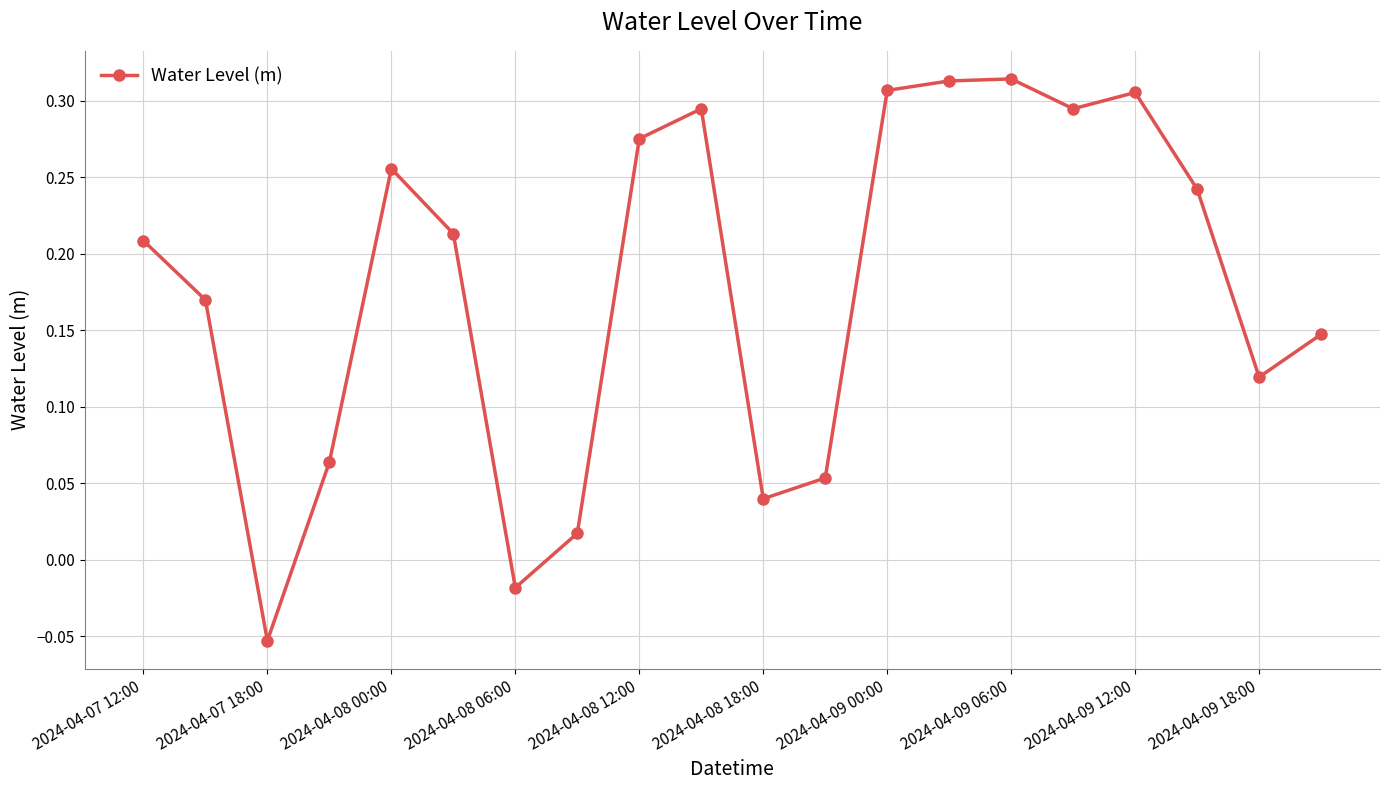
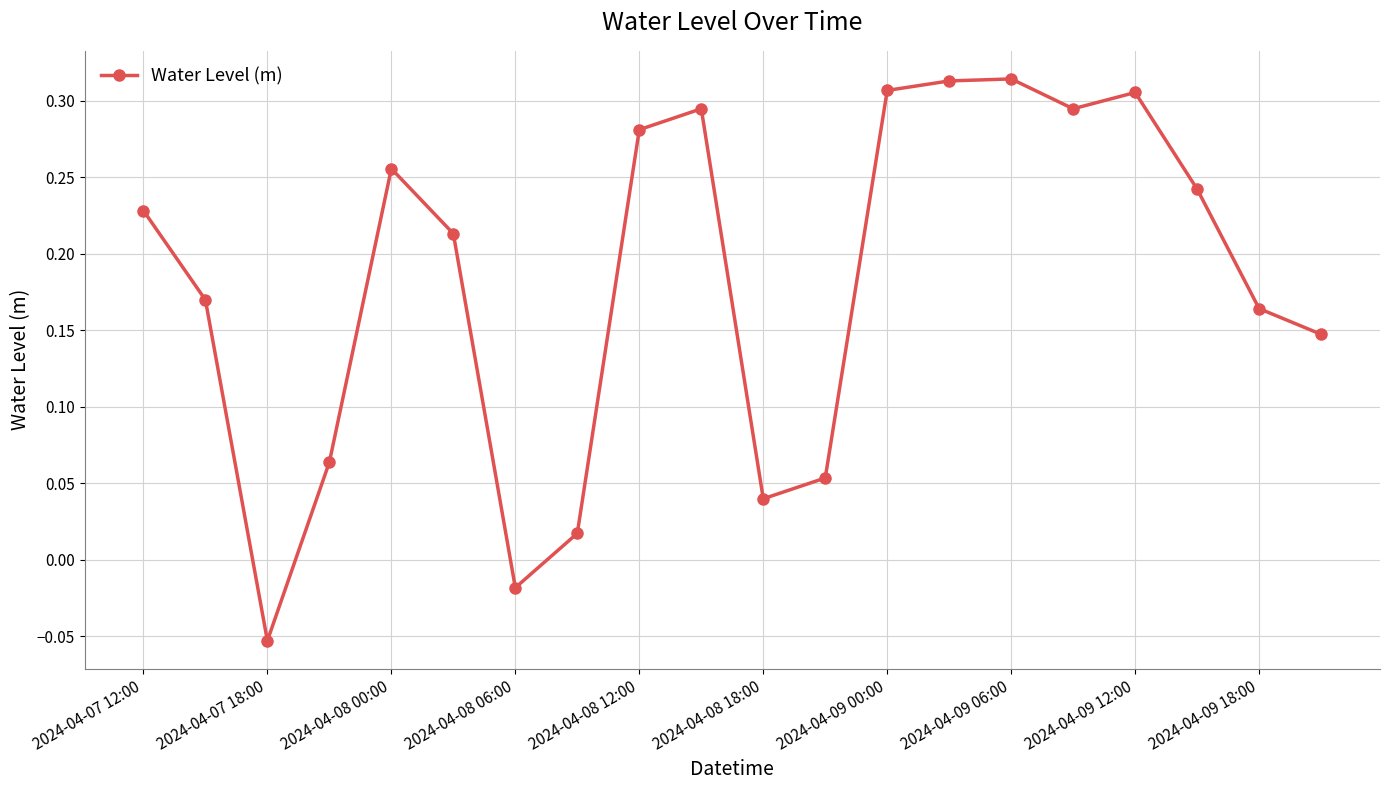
  {
-   "2024-04-07 12:00": 0.209,
+   "2024-04-07 12:00": 0.228,
    "2024-04-07 18:00": -0.053,
    "2024-04-08 00:00": 0.256,
    "2024-04-08 06:00": -0.018,
-   "2024-04-08 12:00": 0.275,
+   "2024-04-08 12:00": 0.281,
    "2024-04-08 18:00": 0.040,
    "2024-04-09 00:00": 0.307,
    "2024-04-09 06:00": 0.314,
    "2024-04-09 12:00": 0.305,
-   "2024-04-09 18:00": 0.119
+   "2024-04-09 18:00": 0.164
  }
